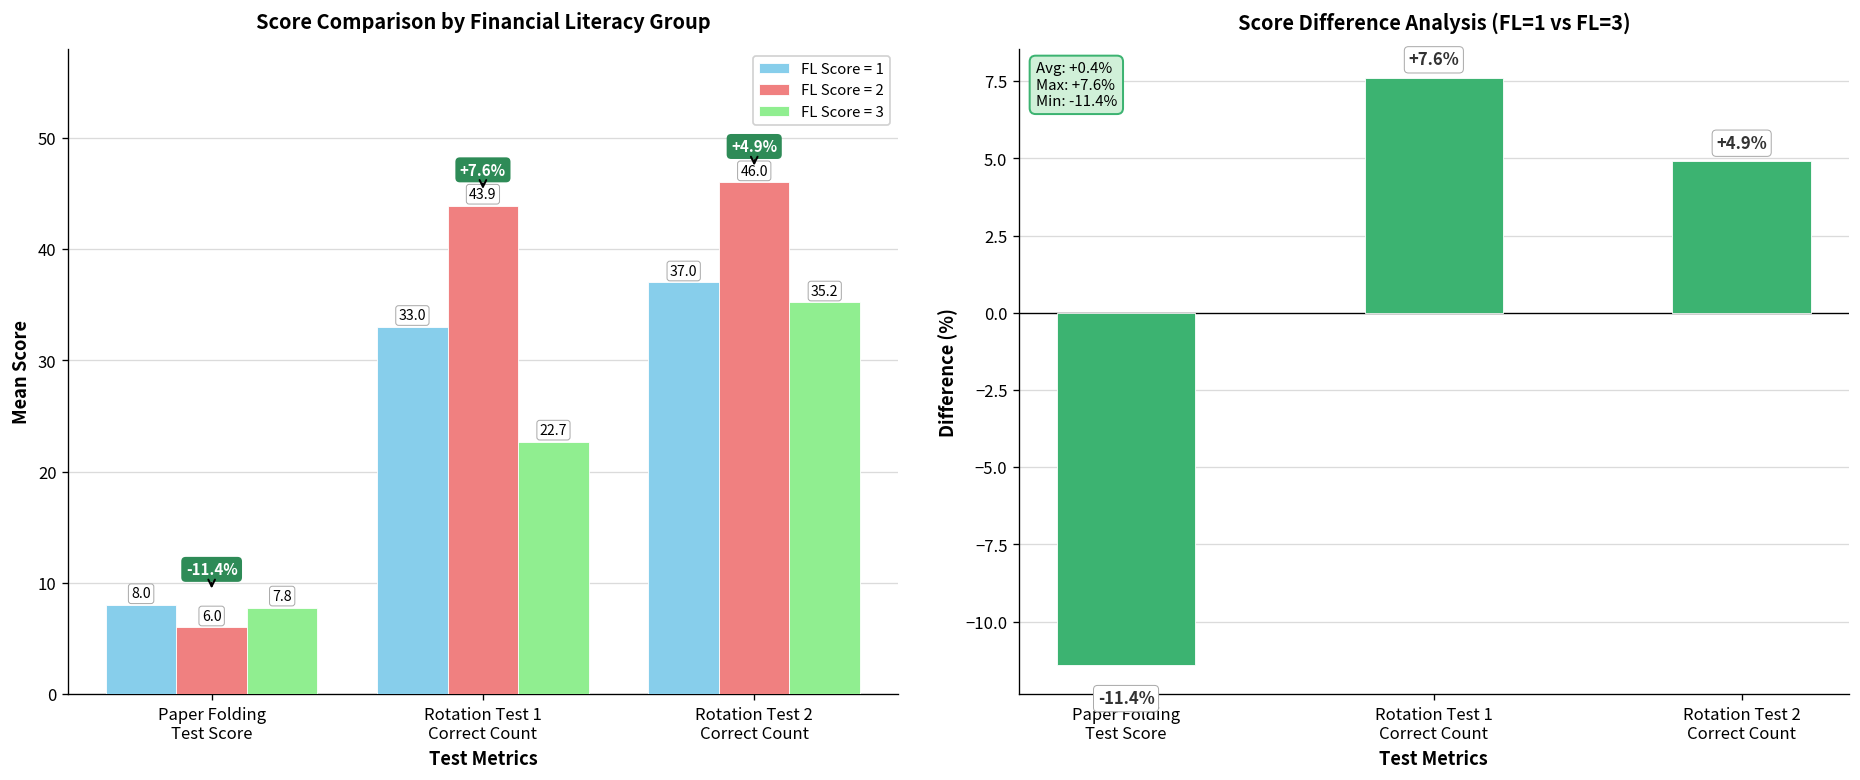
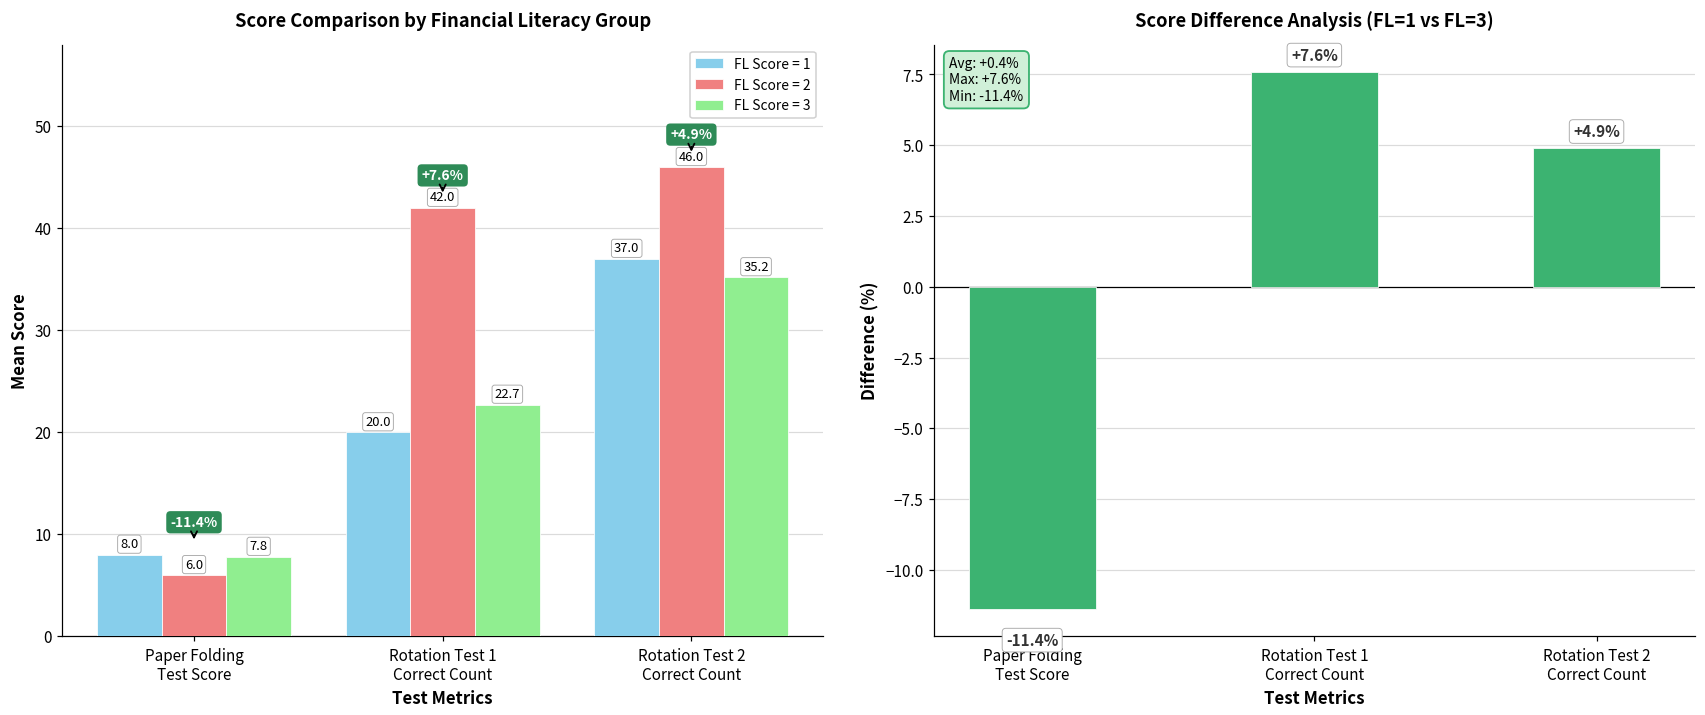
  {
    "Score Comparison by Financial Literacy Group": {
      "FL Score = 1": {
-       "Rotation Test 1 Correct Count": 33.0
+       "Rotation Test 1 Correct Count": 20.0
      },
      "FL Score = 2": {
-       "Rotation Test 1 Correct Count": 43.9
+       "Rotation Test 1 Correct Count": 42.0
      }
    }
  }
